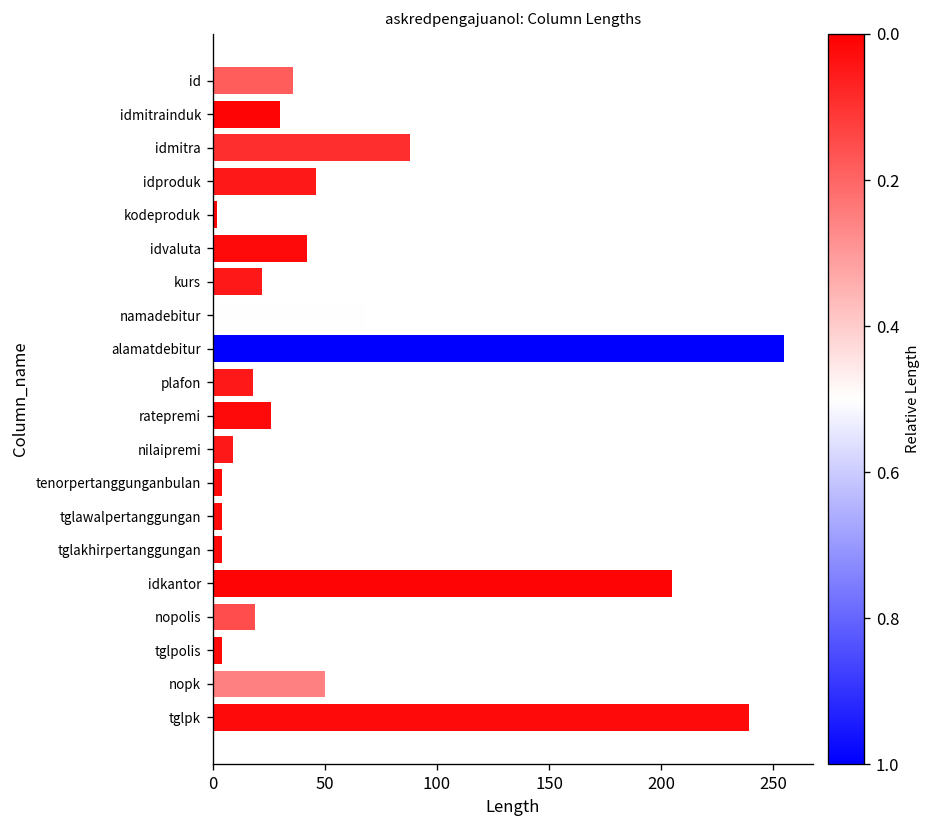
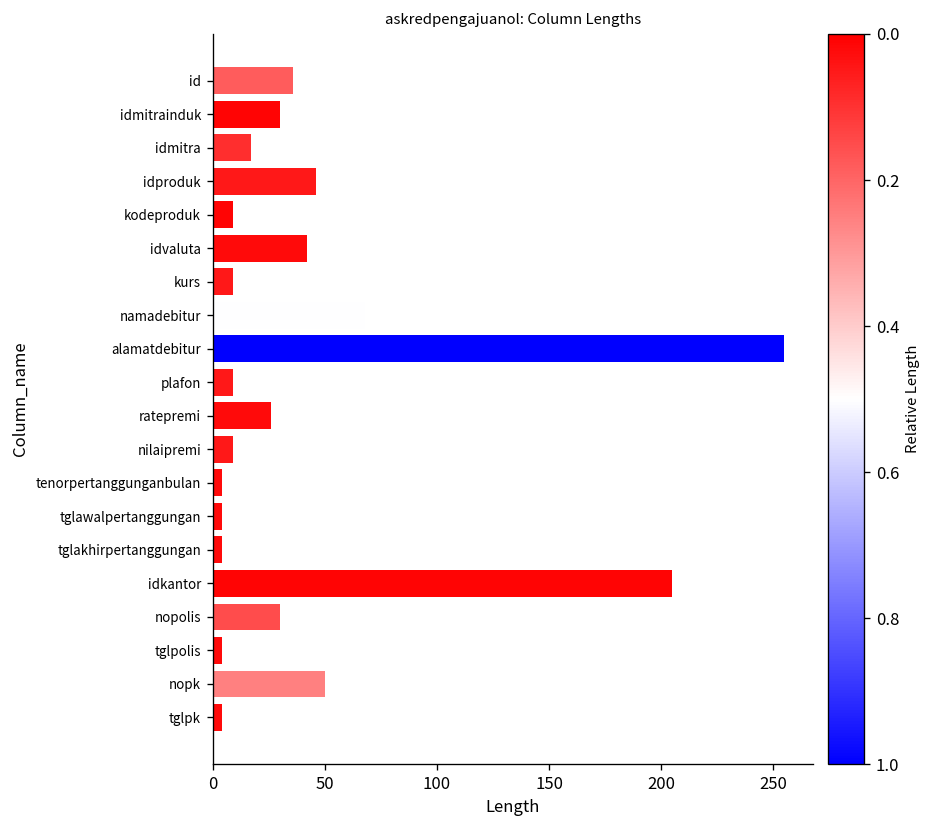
  {
    "id": 36,
    "idmitrainduk": 30,
-   "idmitra": 88,
+   "idmitra": 17,
    "idproduk": 46,
-   "kodeproduk": 2,
+   "kodeproduk": 9,
    "idvaluta": 42,
-   "kurs": 22,
+   "kurs": 9,
    "namadebitur": 68,
    "alamatdebitur": 255,
-   "plafon": 18,
+   "plafon": 9,
    "ratepremi": 26,
    "nilaipremi": 9,
    "tenorpertanggunganbulan": 4,
    "tglawalpertanggungan": 4,
    "tglakhirpertanggungan": 4,
    "idkantor": 205,
-   "nopolis": 19,
+   "nopolis": 30,
    "tglpolis": 4,
    "nopk": 50,
-   "tglpk": 239
+   "tglpk": 4
  }
